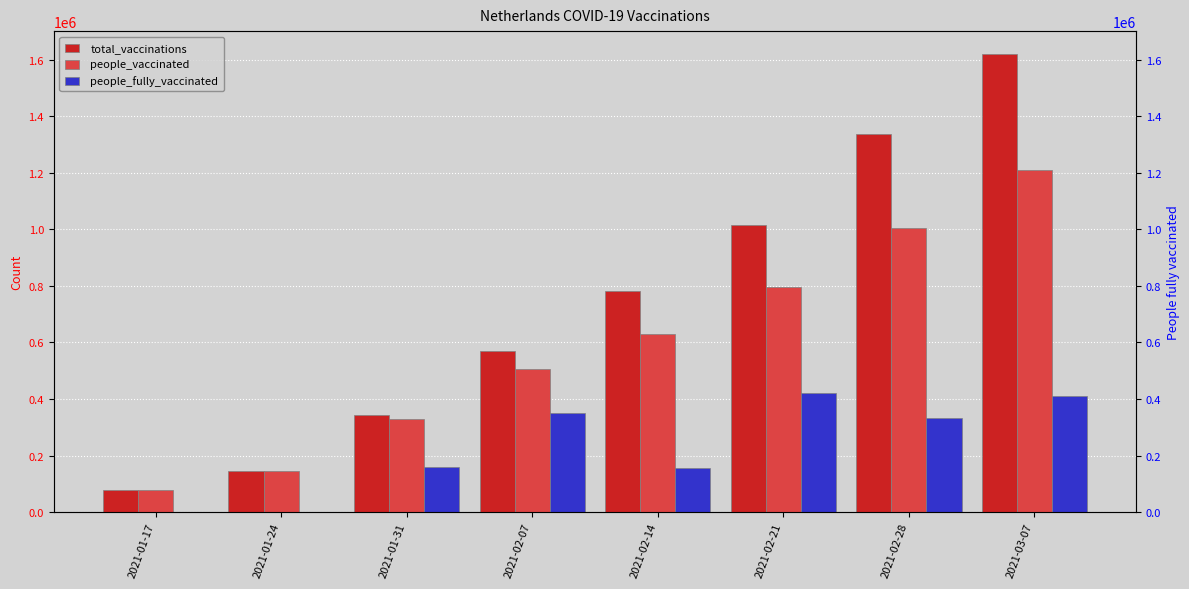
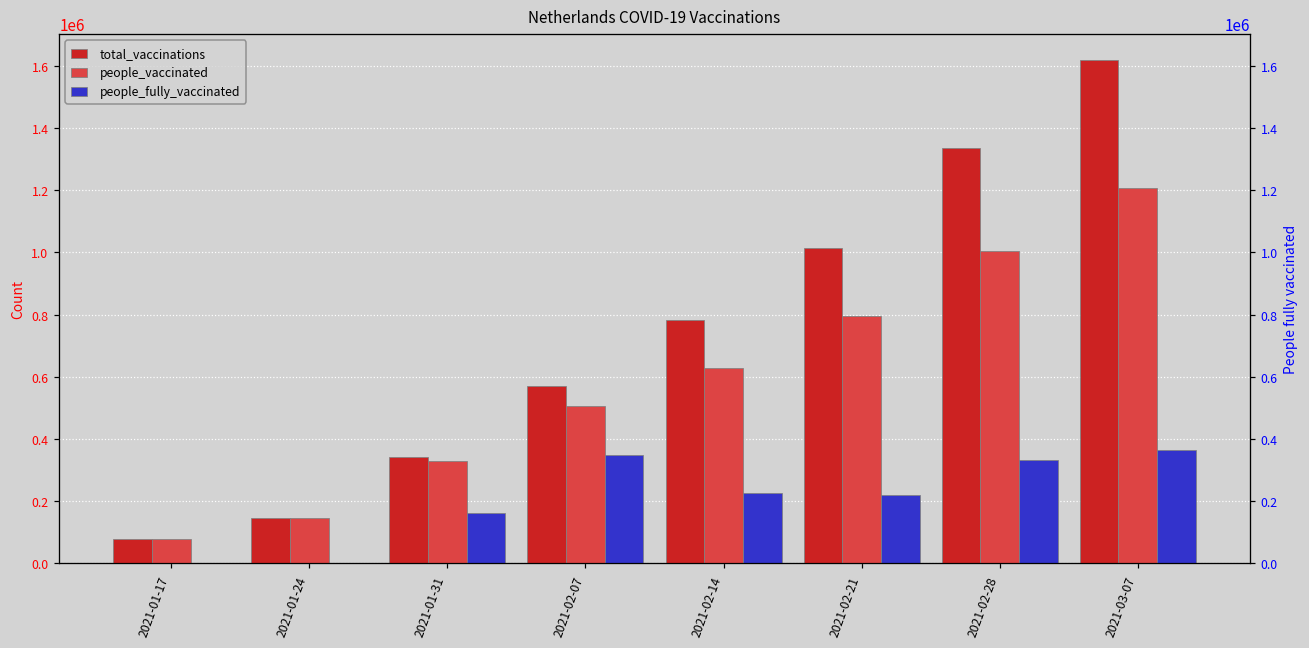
  {
    "people_fully_vaccinated": {
      "2021-01-17": 0,
      "2021-01-24": 0,
      "2021-01-31": 160000,
      "2021-02-07": 350000,
-     "2021-02-14": 150000,
-     "2021-02-21": 420000,
+     "2021-02-14": 230000,
+     "2021-02-21": 220000,
      "2021-02-28": 330000,
-     "2021-03-07": 410000
+     "2021-03-07": 360000
    }
  }
